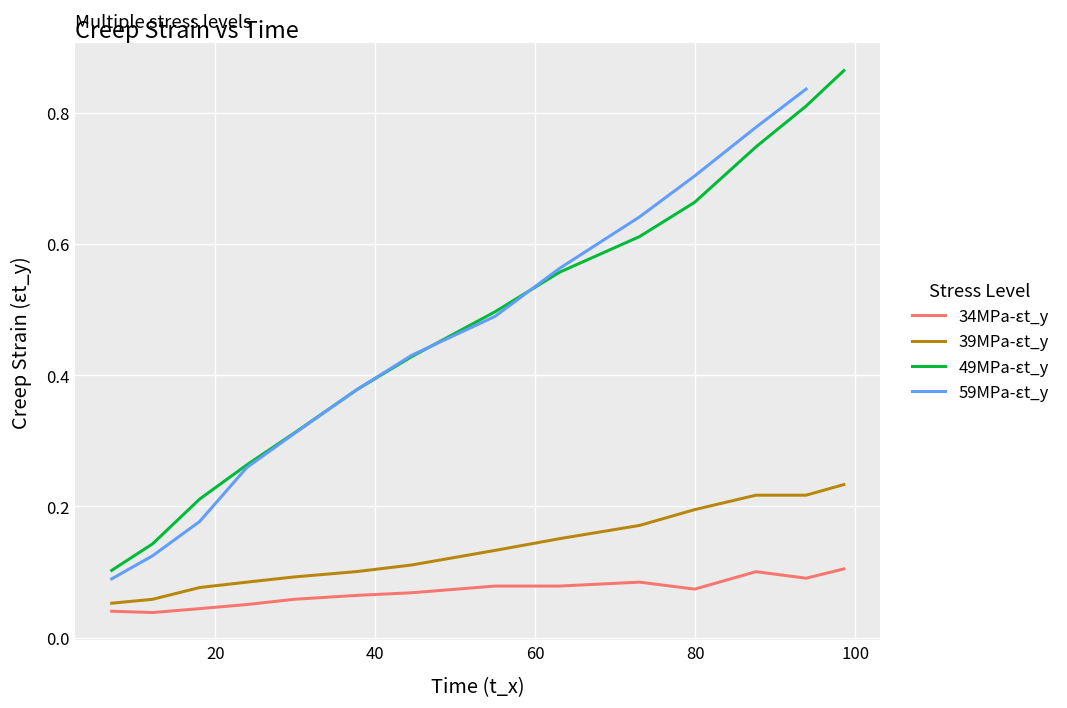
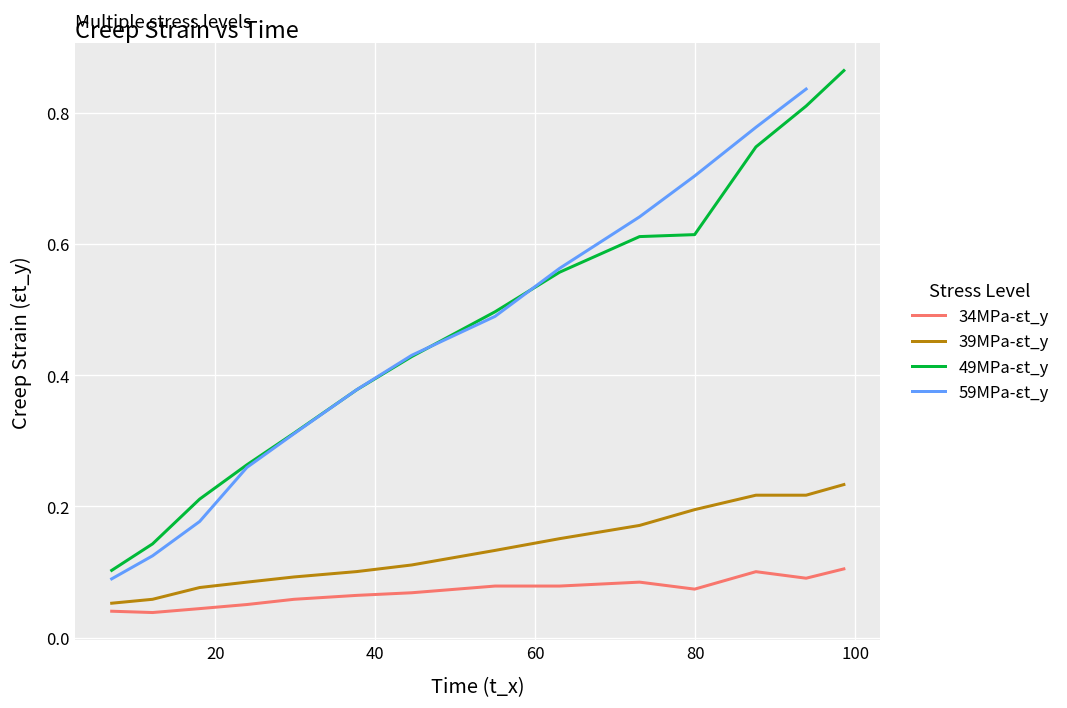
  {
    "34MPa-εt_y": {
      "80": 0.07
    },
    "39MPa-εt_y": {
      "80": 0.20
    },
    "49MPa-εt_y": {
-     "80": 0.66
+     "80": 0.61
    },
    "59MPa-εt_y": {
      "80": 0.70
    }
  }
